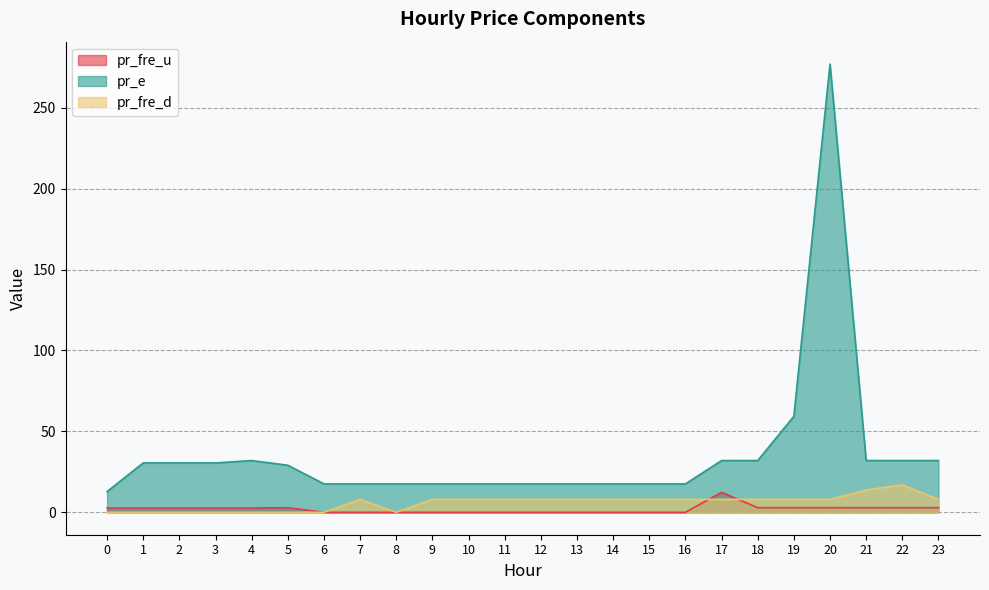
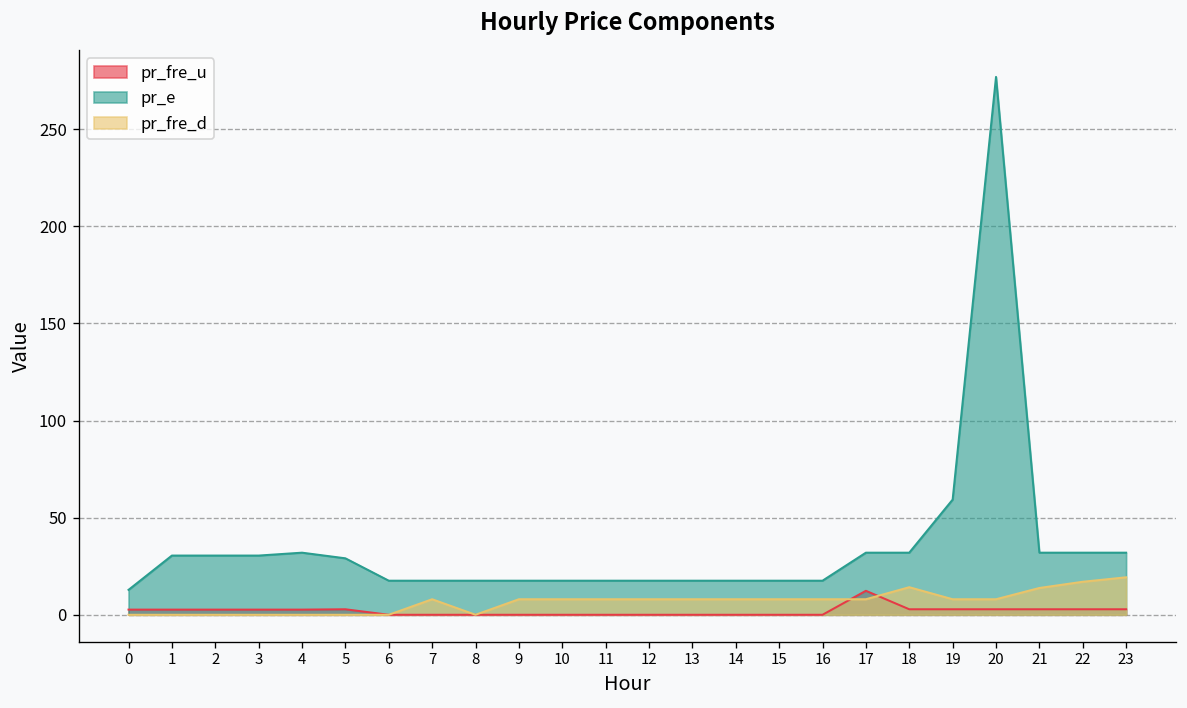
  {
    "pr_fre_u": {
      "0": 3,
      "1": 3,
      "2": 3,
      "3": 3,
      "4": 3,
      "5": 3,
      "7": 0,
      "9": 0,
      "10": 0,
      "11": 0,
      "12": 0,
      "13": 0,
      "14": 0,
      "15": 0,
      "16": 0,
      "17": 12,
      "18": 3,
      "19": 3,
      "20": 3,
      "21": 3,
      "22": 3,
      "23": 3
    },
    "pr_e": {
      "0": 13,
      "1": 30,
      "2": 30,
      "3": 30,
      "4": 32,
      "5": 29,
      "6": 18,
      "7": 18,
      "8": 18,
      "9": 18,
      "10": 18,
      "11": 18,
      "12": 18,
      "13": 18,
      "14": 18,
      "15": 18,
      "16": 18,
      "17": 32,
      "18": 32,
      "19": 59,
      "20": 277,
      "21": 32,
      "22": 32,
      "23": 32
    },
    "pr_fre_d": {
      "0": 0,
      "1": 0,
      "2": 0,
      "3": 0,
      "4": 0,
      "5": 0,
      "7": 8,
      "9": 8,
      "10": 8,
      "11": 8,
      "12": 8,
      "13": 8,
      "14": 8,
      "15": 8,
      "16": 8,
      "17": 8,
-     "18": 8,
+     "18": 14,
      "19": 8,
      "20": 8,
      "21": 14,
      "22": 17,
-     "23": 8
+     "23": 19
    }
  }
